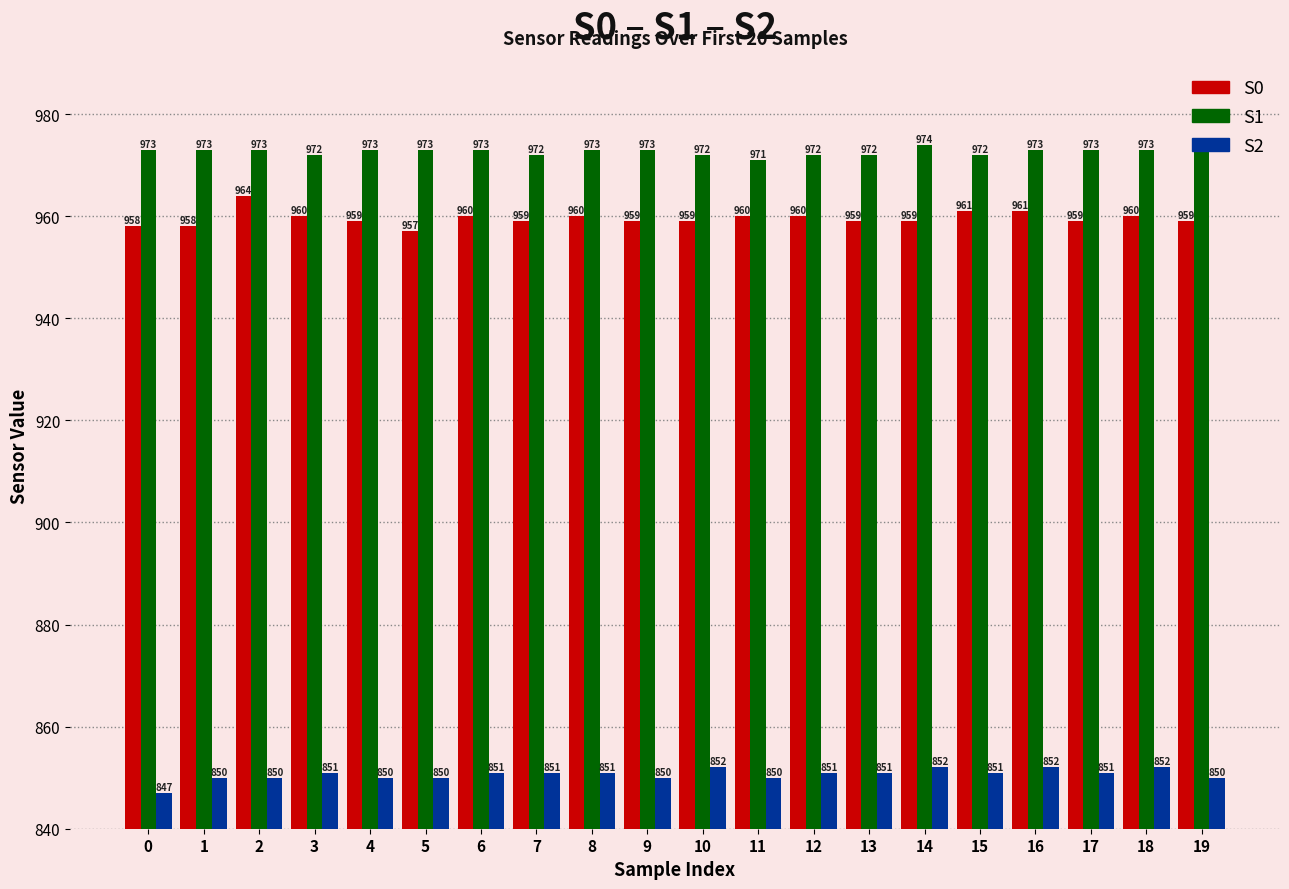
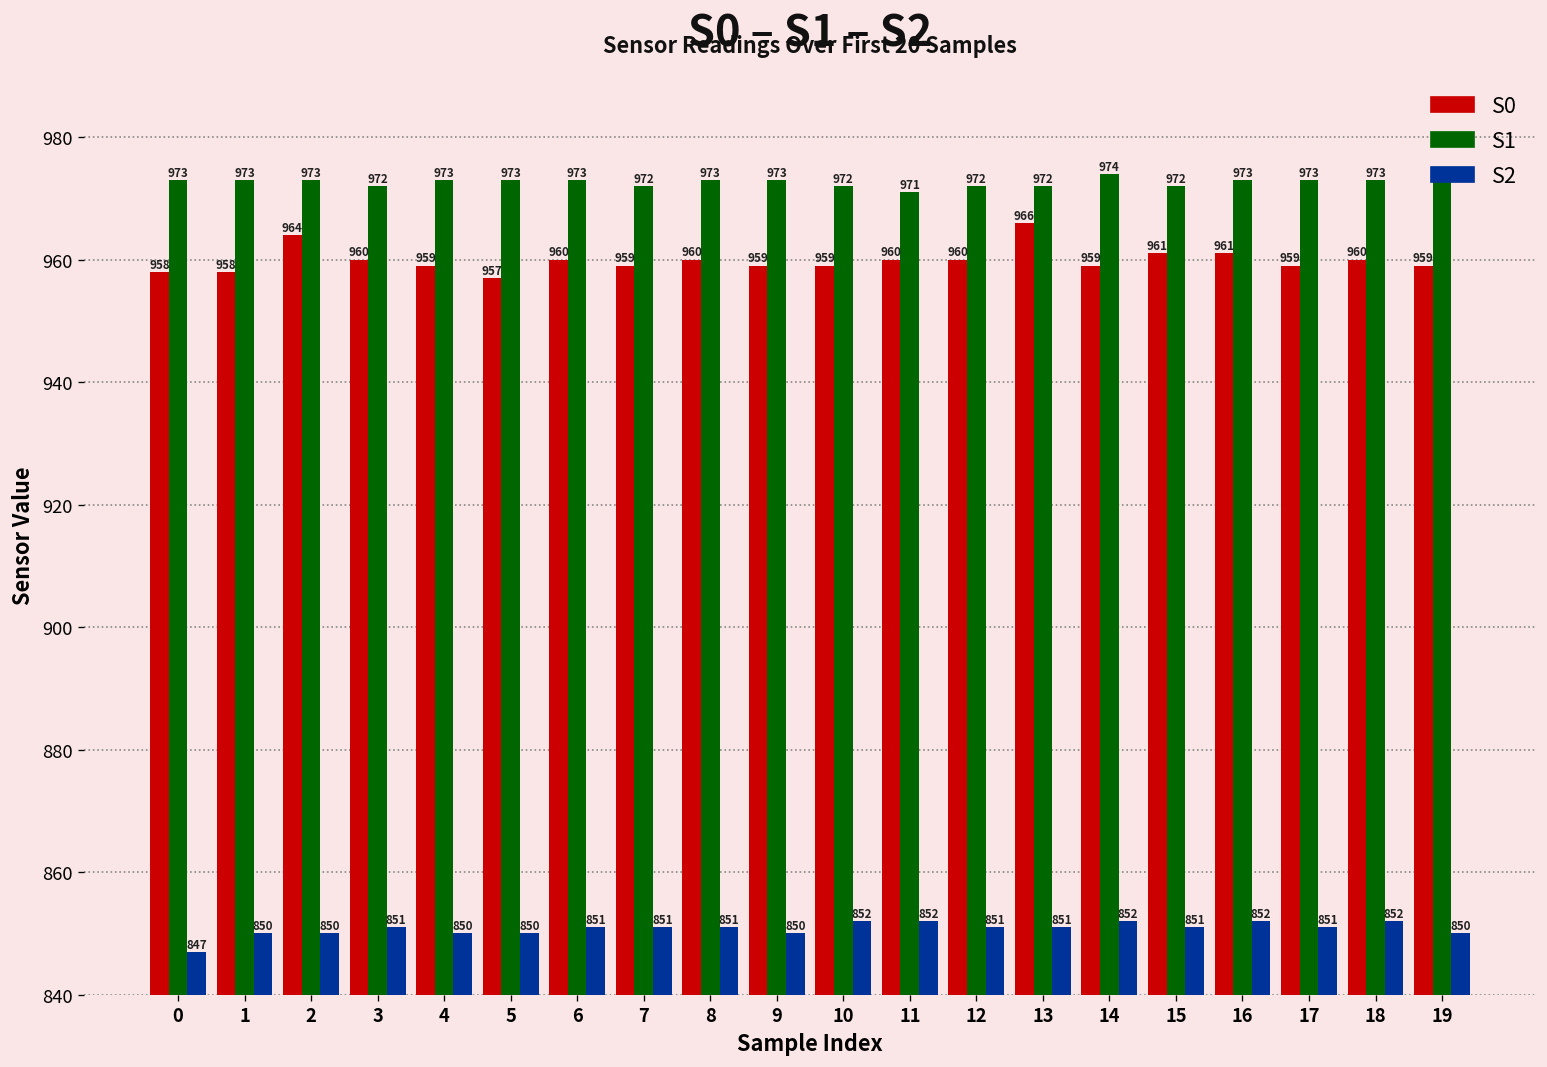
  {
    "S0": {
      "0": 958,
      "1": 958,
      "2": 964,
      "3": 960,
      "4": 959,
      "5": 957,
      "6": 960,
      "7": 959,
      "8": 960,
      "9": 959,
      "10": 959,
      "11": 960,
      "12": 960,
-     "13": 959,
+     "13": 966,
      "14": 959,
      "15": 961,
      "16": 961,
      "17": 959,
      "18": 960,
      "19": 959
    },
    "S1": {
      "0": 973,
      "1": 973,
      "2": 973,
      "3": 972,
      "4": 973,
      "5": 973,
      "6": 973,
      "7": 972,
      "8": 973,
      "9": 973,
      "10": 972,
      "11": 971,
      "12": 972,
      "13": 972,
      "14": 974,
      "15": 972,
      "16": 973,
      "17": 973,
      "18": 973
    },
    "S2": {
      "0": 847,
      "1": 850,
      "2": 850,
      "3": 851,
      "4": 850,
      "5": 850,
      "6": 851,
      "7": 851,
      "8": 851,
      "9": 850,
      "10": 852,
-     "11": 850,
+     "11": 852,
      "12": 851,
      "13": 851,
      "14": 852,
      "15": 851,
      "16": 852,
      "17": 851,
      "18": 852,
      "19": 850
    }
  }
